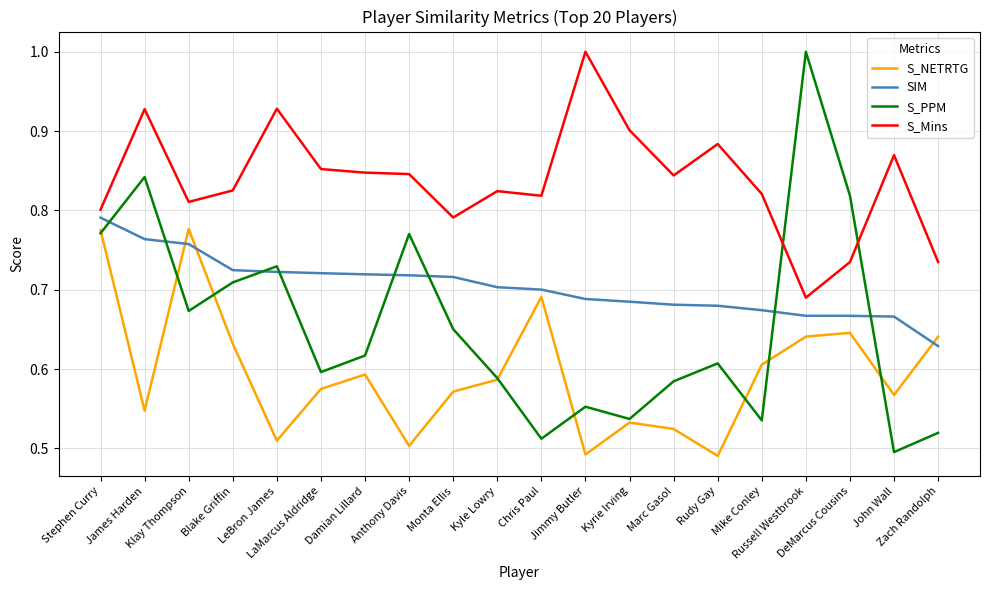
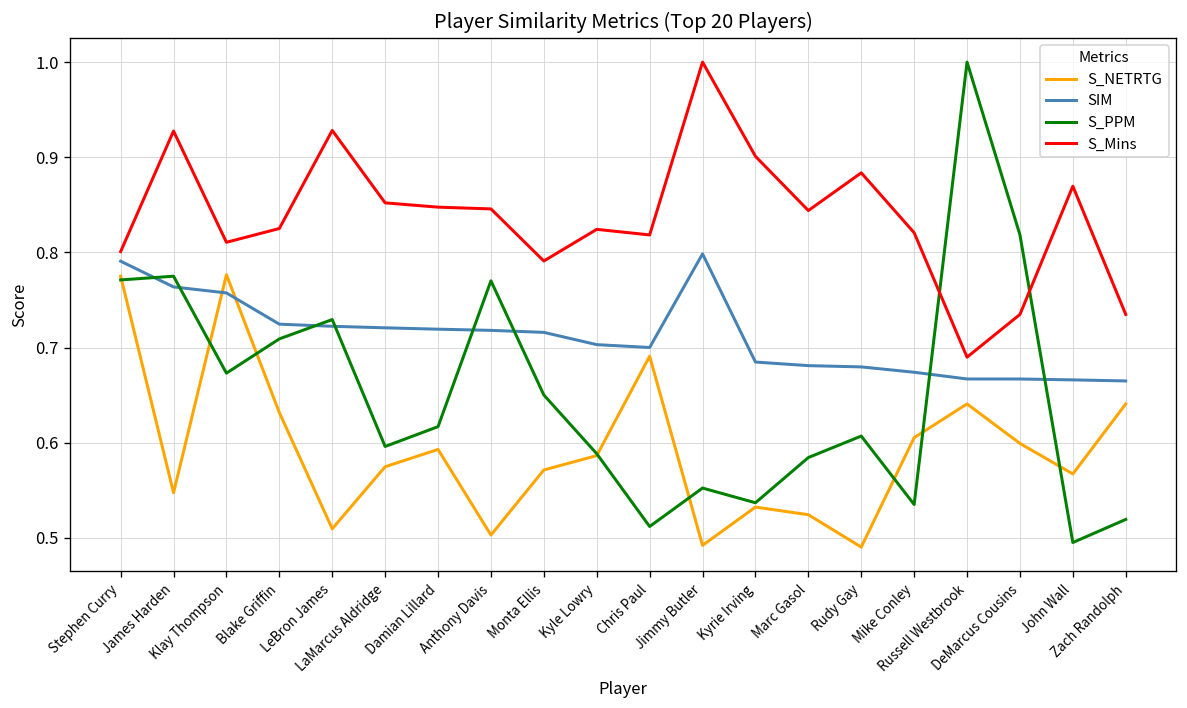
  {
    "S_NETRTG": {
      "Stephen Curry": 0.78,
      "James Harden": 0.55,
      "Klay Thompson": 0.78,
      "Blake Griffin": 0.63,
      "LeBron James": 0.51,
      "LaMarcus Aldridge": 0.57,
      "Damian Lillard": 0.59,
      "Anthony Davis": 0.50,
      "Monta Ellis": 0.57,
      "Chris Paul": 0.69,
      "Jimmy Butler": 0.49,
      "Kyrie Irving": 0.53,
      "Marc Gasol": 0.52,
      "Rudy Gay": 0.49,
      "Mike Conley": 0.61,
      "Russell Westbrook": 0.64,
-     "DeMarcus Cousins": 0.65,
+     "DeMarcus Cousins": 0.60,
      "John Wall": 0.57,
      "Zach Randolph": 0.64
    },
    "SIM": {
      "Stephen Curry": 0.79,
      "James Harden": 0.76,
      "Klay Thompson": 0.76,
      "Blake Griffin": 0.72,
      "LeBron James": 0.72,
      "LaMarcus Aldridge": 0.72,
      "Damian Lillard": 0.72,
      "Anthony Davis": 0.72,
      "Monta Ellis": 0.72,
      "Kyle Lowry": 0.70,
      "Chris Paul": 0.70,
-     "Jimmy Butler": 0.69,
+     "Jimmy Butler": 0.80,
      "Kyrie Irving": 0.68,
      "Marc Gasol": 0.68,
      "Rudy Gay": 0.68,
      "Mike Conley": 0.67,
      "Russell Westbrook": 0.67,
      "DeMarcus Cousins": 0.67,
      "John Wall": 0.67,
-     "Zach Randolph": 0.63
+     "Zach Randolph": 0.66
    },
    "S_PPM": {
      "Stephen Curry": 0.77,
-     "James Harden": 0.84,
+     "James Harden": 0.78,
      "Klay Thompson": 0.67,
      "Blake Griffin": 0.71,
      "LeBron James": 0.73,
      "LaMarcus Aldridge": 0.60,
      "Damian Lillard": 0.62,
      "Anthony Davis": 0.77,
      "Monta Ellis": 0.65,
      "Chris Paul": 0.51,
      "Jimmy Butler": 0.55,
      "Kyrie Irving": 0.54,
      "Marc Gasol": 0.58,
      "Rudy Gay": 0.61,
      "Mike Conley": 0.54,
      "Russell Westbrook": 1.00,
      "DeMarcus Cousins": 0.82,
      "John Wall": 0.50,
      "Zach Randolph": 0.52
    },
    "S_Mins": {
      "Stephen Curry": 0.80,
      "James Harden": 0.93,
      "Klay Thompson": 0.81,
      "Blake Griffin": 0.83,
      "LeBron James": 0.93,
      "LaMarcus Aldridge": 0.85,
      "Damian Lillard": 0.85,
      "Anthony Davis": 0.85,
      "Monta Ellis": 0.79,
      "Kyle Lowry": 0.82,
      "Chris Paul": 0.82,
      "Jimmy Butler": 1.00,
      "Kyrie Irving": 0.90,
      "Marc Gasol": 0.84,
      "Rudy Gay": 0.88,
      "Mike Conley": 0.82,
      "Russell Westbrook": 0.69,
      "DeMarcus Cousins": 0.73,
      "John Wall": 0.87,
      "Zach Randolph": 0.73
    }
  }
